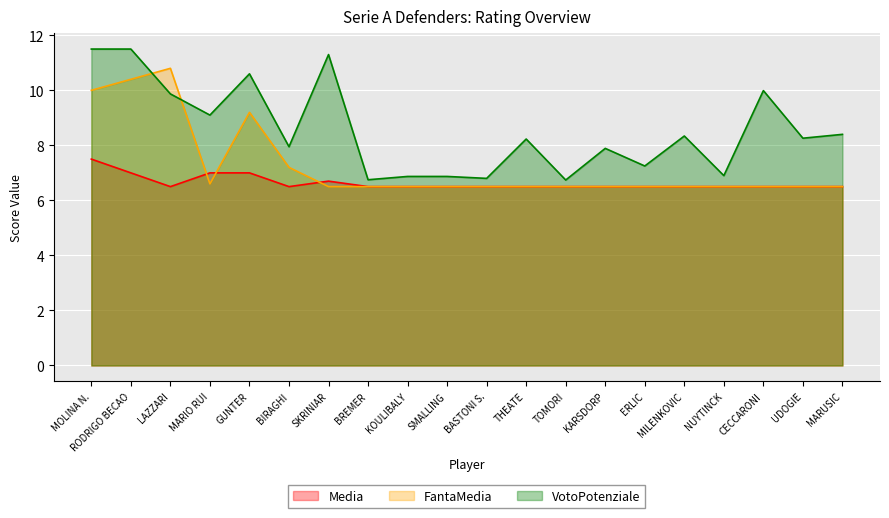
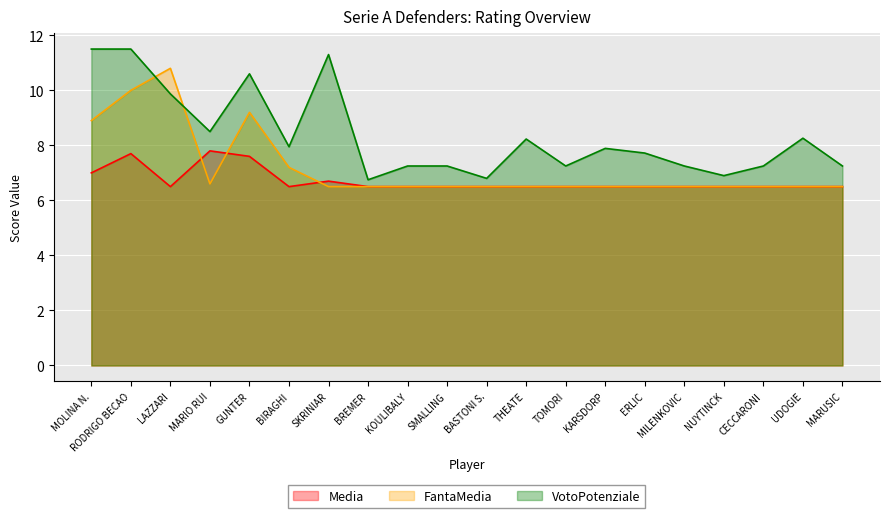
  {
    "Media": {
-     "MOLINA N.": 7.5,
-     "RODRIGO BECAO": 7.0,
+     "MOLINA N.": 7.0,
+     "RODRIGO BECAO": 7.7,
      "LAZZARI": 6.5,
-     "MARIO RUI": 7.0,
-     "GUNTER": 7.0,
+     "MARIO RUI": 7.8,
+     "GUNTER": 7.6,
      "BIRAGHI": 6.5,
      "SKRINIAR": 6.7
    },
    "FantaMedia": {
-     "MOLINA N.": 10.0,
-     "RODRIGO BECAO": 10.4,
+     "MOLINA N.": 8.9,
+     "RODRIGO BECAO": 10.0,
      "LAZZARI": 10.8,
      "MARIO RUI": 6.6,
      "GUNTER": 9.2,
      "BIRAGHI": 7.2,
      "SKRINIAR": 6.5
    },
    "VotoPotenziale": {
      "MOLINA N.": 11.5,
      "RODRIGO BECAO": 11.5,
      "LAZZARI": 9.9,
-     "MARIO RUI": 9.1,
+     "MARIO RUI": 8.5,
      "GUNTER": 10.6,
      "BIRAGHI": 8.0,
      "SKRINIAR": 11.3,
      "BREMER": 6.8,
-     "KOULIBALY": 6.9,
-     "SMALLING": 6.9,
+     "KOULIBALY": 7.3,
+     "SMALLING": 7.3,
      "BASTONI S.": 6.8,
      "THEATE": 8.2,
-     "TOMORI": 6.7,
+     "TOMORI": 7.3,
      "KARSDORP": 7.9,
-     "ERLIC": 7.3,
-     "MILENKOVIC": 8.3,
+     "ERLIC": 7.7,
+     "MILENKOVIC": 7.3,
      "NUYTINCK": 6.9,
-     "CECCARONI": 10.0,
+     "CECCARONI": 7.3,
      "UDOGIE": 8.3,
-     "MARUSIC": 8.4
+     "MARUSIC": 7.3
    }
  }
